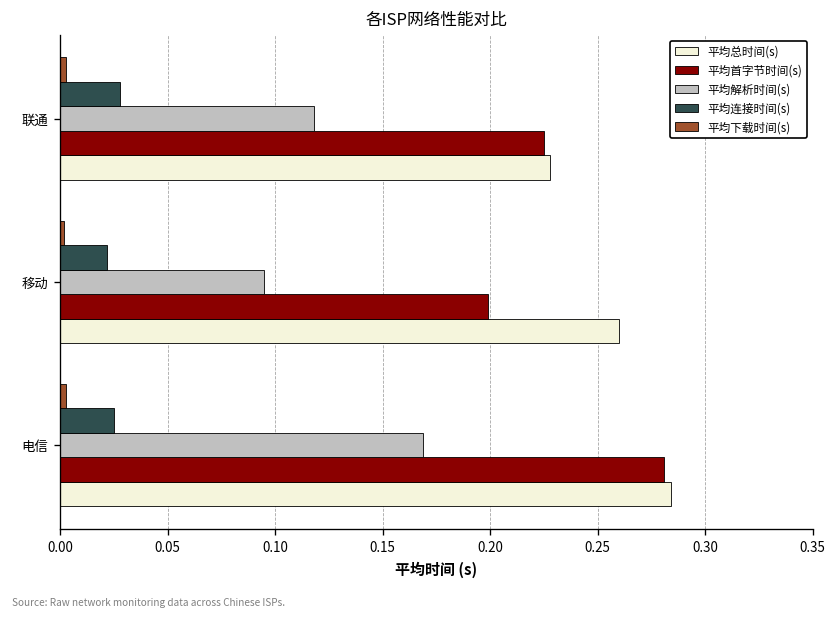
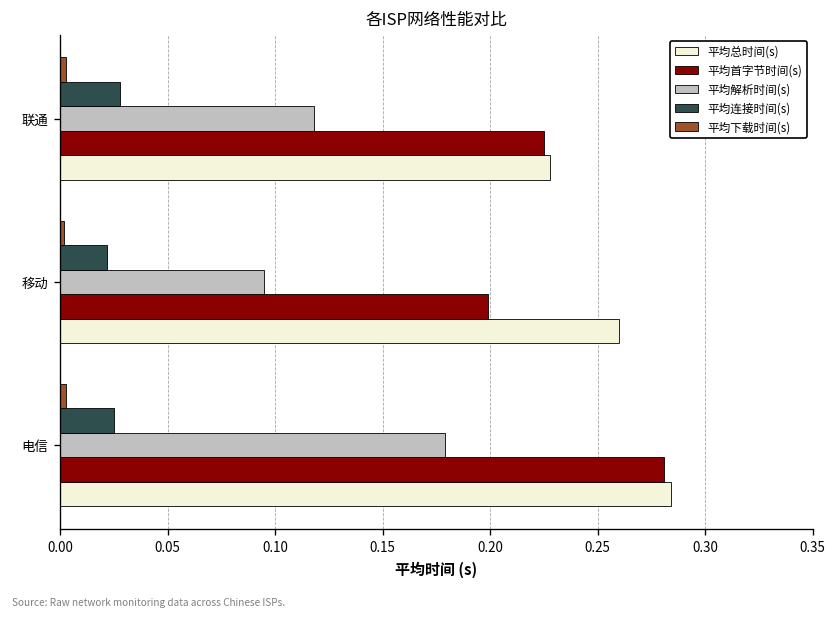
  {
    "平均总时间(s)": {
      "联通": 0.228,
      "移动": 0.260,
      "电信": 0.284
    },
    "平均首字节时间(s)": {
      "联通": 0.225,
      "移动": 0.199,
      "电信": 0.281
    },
    "平均解析时间(s)": {
      "联通": 0.118,
      "移动": 0.095,
-     "电信": 0.169
+     "电信": 0.179
    },
    "平均连接时间(s)": {
      "联通": 0.028,
      "移动": 0.022,
      "电信": 0.025
    },
    "平均下载时间(s)": {
      "联通": 0.003,
      "移动": 0.002,
      "电信": 0.003
    }
  }
